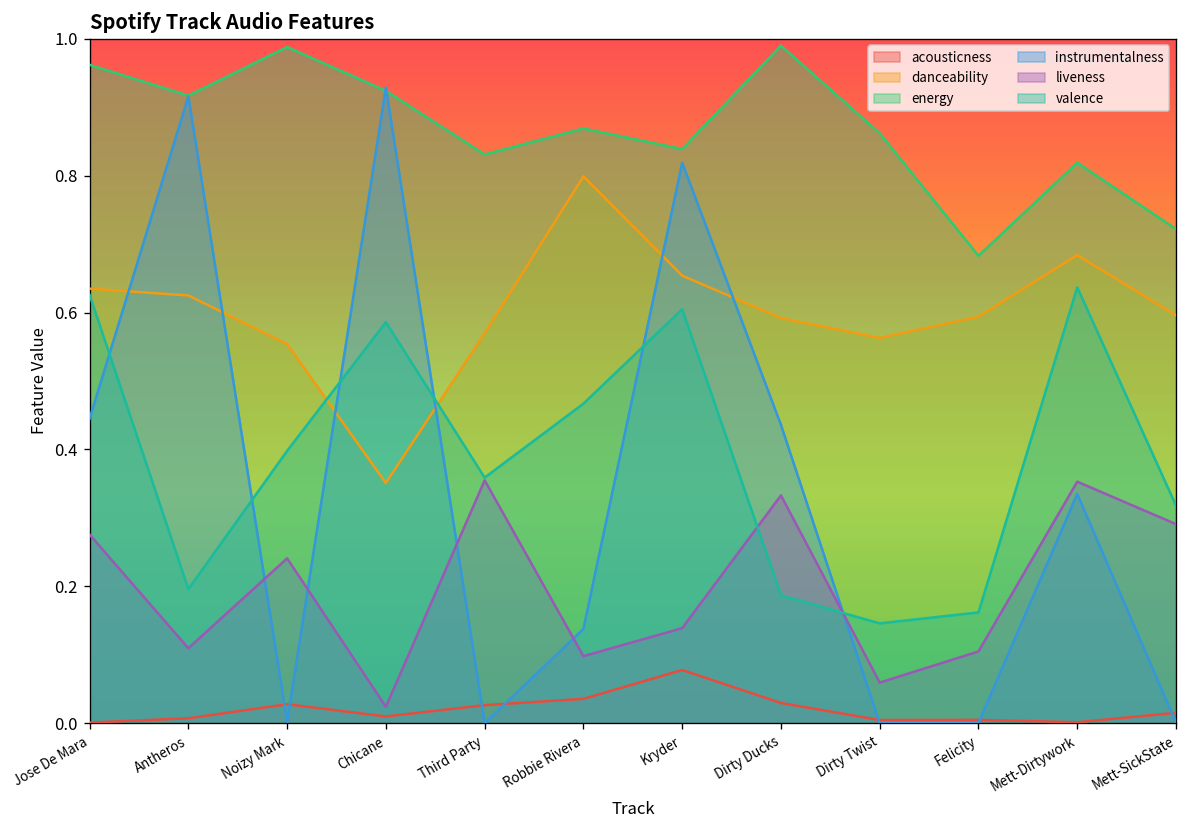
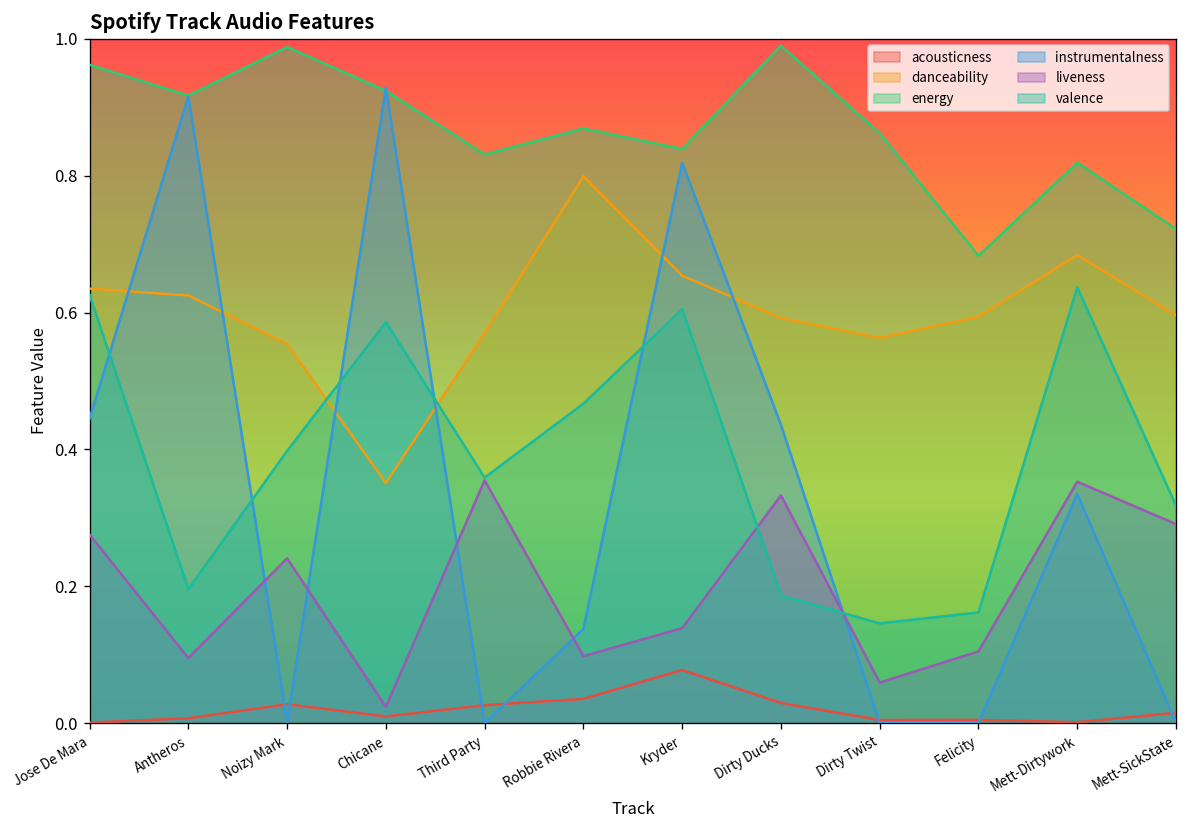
  {
    "liveness": {
      "Jose De Mara": 0.28,
-     "Antheros": 0.11,
+     "Antheros": 0.10,
      "Noizy Mark": 0.24,
      "Chicane": 0.02,
      "Robbie Rivera": 0.10,
      "Kryder": 0.14,
      "Dirty Ducks": 0.33,
      "Dirty Twist": 0.06,
      "Felicity": 0.11,
      "Mett-Dirtywork": 0.35,
      "Mett-SickState": 0.29
    }
  }
